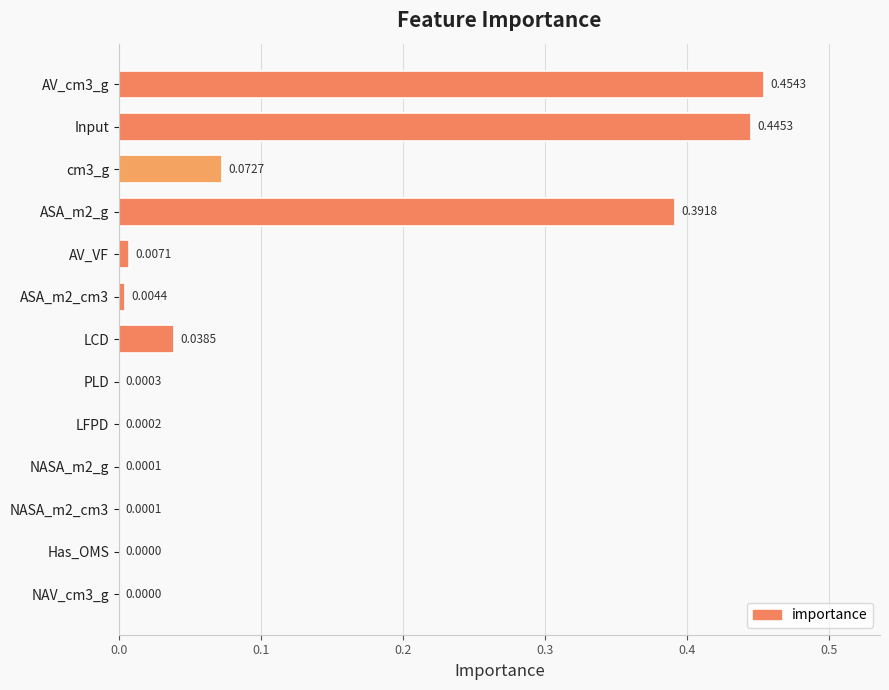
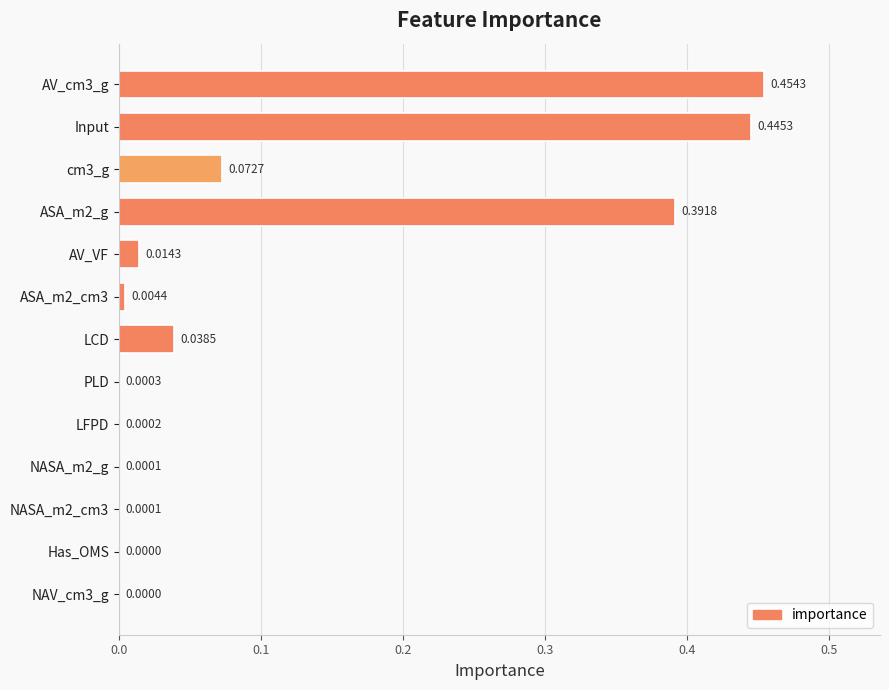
  {
    "AV_cm3_g": 0.4543,
    "Input": 0.4453,
    "cm3_g": 0.0727,
    "ASA_m2_g": 0.3918,
-   "AV_VF": 0.0071,
+   "AV_VF": 0.0143,
    "ASA_m2_cm3": 0.0044,
    "LCD": 0.0385,
    "PLD": 0.0003,
    "LFPD": 0.0002,
    "NASA_m2_g": 0.0001,
    "NASA_m2_cm3": 0.0001,
    "Has_OMS": 0.0000,
    "NAV_cm3_g": 0.0000
  }
